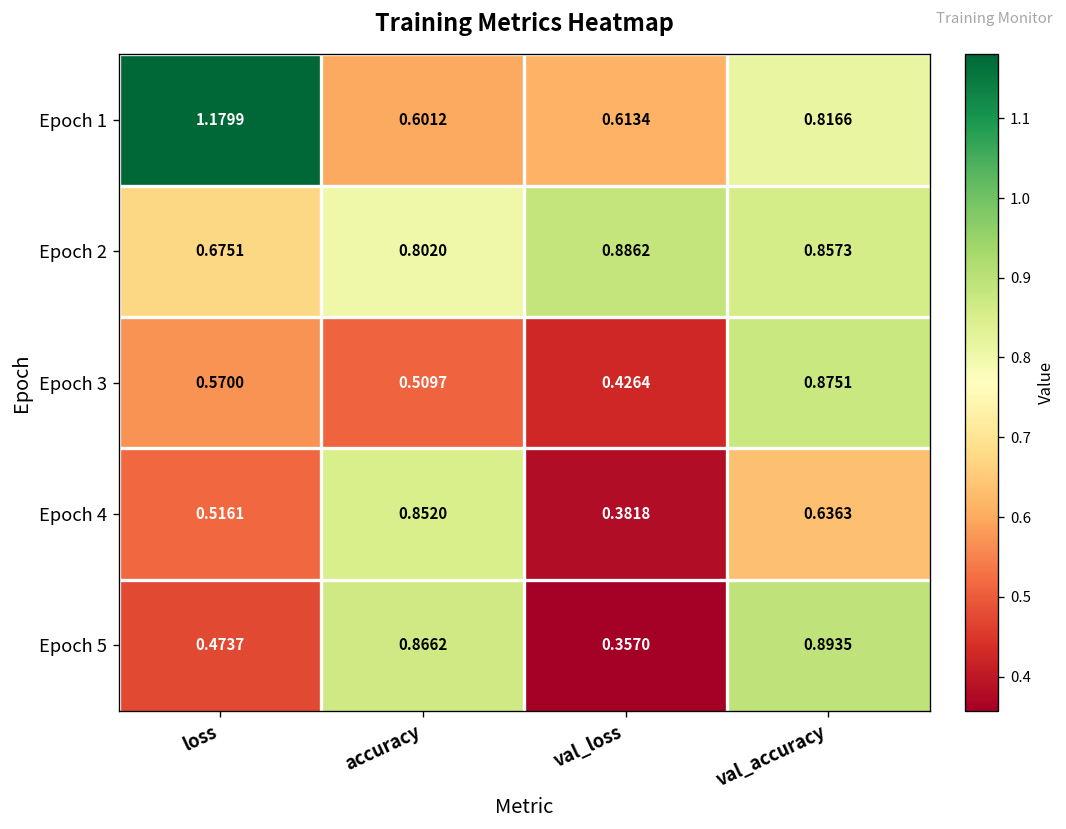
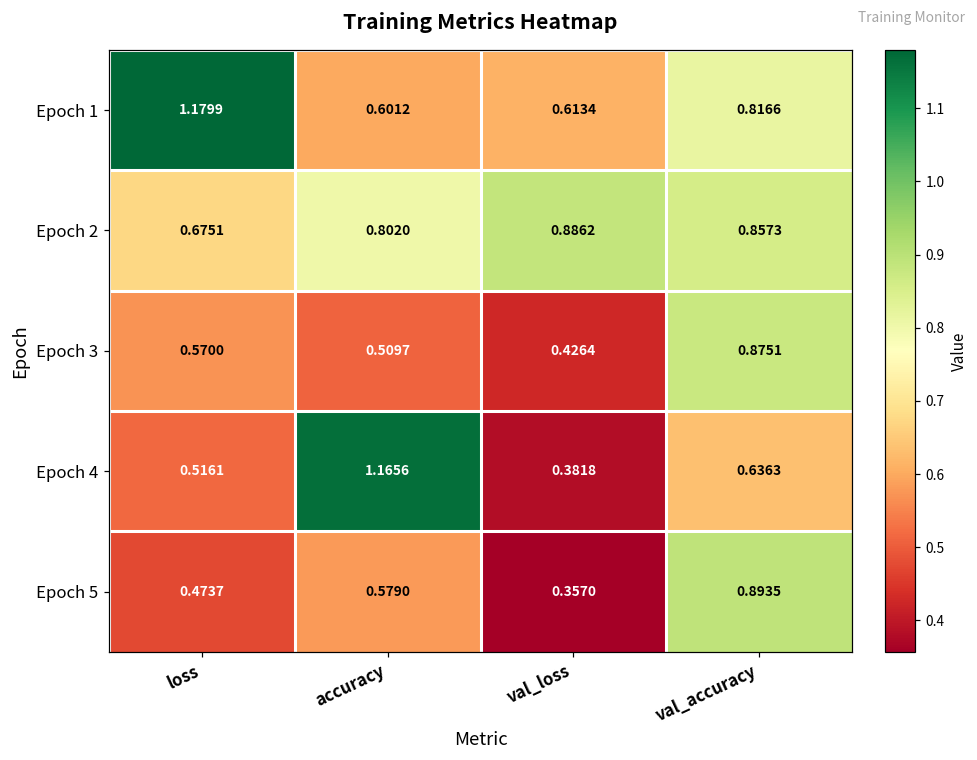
  {
    "Epoch 1": {
      "loss": 1.1799,
      "accuracy": 0.6012,
      "val_loss": 0.6134,
      "val_accuracy": 0.8166
    },
    "Epoch 2": {
      "loss": 0.6751,
      "accuracy": 0.8020,
      "val_loss": 0.8862,
      "val_accuracy": 0.8573
    },
    "Epoch 3": {
      "loss": 0.5700,
      "accuracy": 0.5097,
      "val_loss": 0.4264,
      "val_accuracy": 0.8751
    },
    "Epoch 4": {
      "loss": 0.5161,
-     "accuracy": 0.8520,
+     "accuracy": 1.1656,
      "val_loss": 0.3818,
      "val_accuracy": 0.6363
    },
    "Epoch 5": {
      "loss": 0.4737,
-     "accuracy": 0.8662,
+     "accuracy": 0.5790,
      "val_loss": 0.3570,
      "val_accuracy": 0.8935
    }
  }
